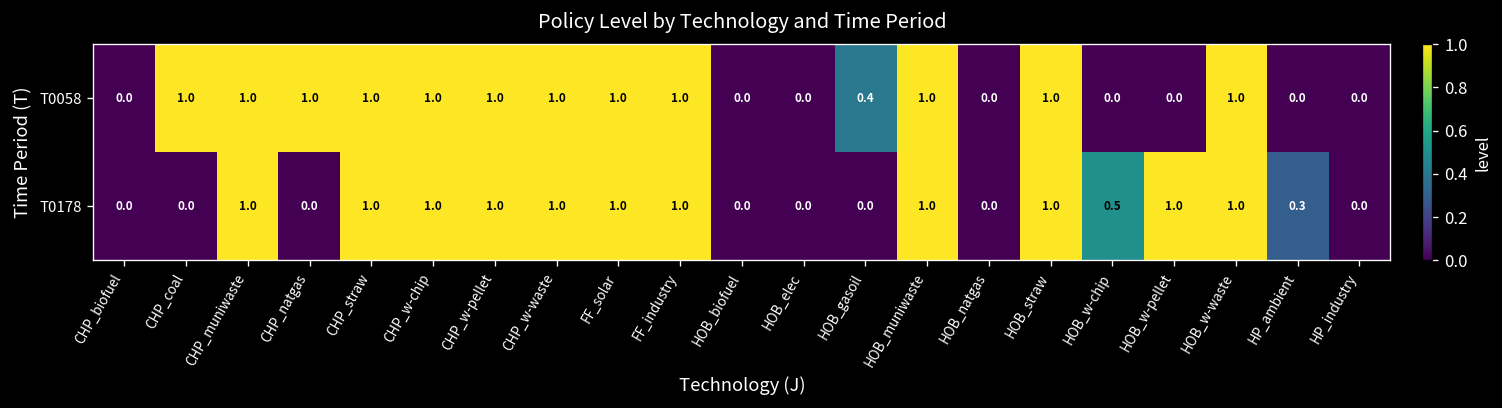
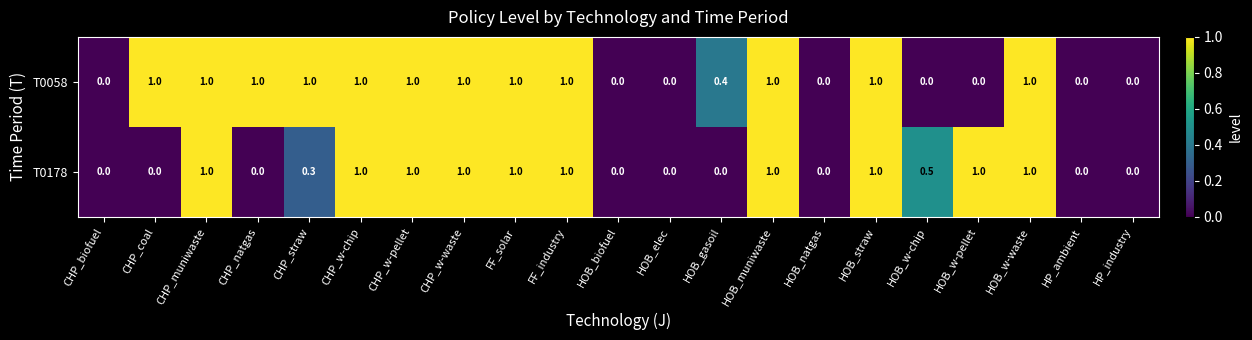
  {
    "T0058": {
      "CHP_biofuel": 0.0,
      "CHP_coal": 1.0,
      "CHP_muniwaste": 1.0,
      "CHP_natgas": 1.0,
      "CHP_straw": 1.0,
      "CHP_w-chip": 1.0,
      "CHP_w-pellet": 1.0,
      "CHP_w-waste": 1.0,
      "FF_solar": 1.0,
      "FF_industry": 1.0,
      "HOB_biofuel": 0.0,
      "HOB_elec": 0.0,
      "HOB_gasoil": 0.4,
      "HOB_muniwaste": 1.0,
      "HOB_natgas": 0.0,
      "HOB_straw": 1.0,
      "HOB_w-chip": 0.0,
      "HOB_w-pellet": 0.0,
      "HOB_w-waste": 1.0,
      "HP_ambient": 0.0,
      "HP_industry": 0.0
    },
    "T0178": {
      "CHP_biofuel": 0.0,
      "CHP_coal": 0.0,
      "CHP_muniwaste": 1.0,
      "CHP_natgas": 0.0,
-     "CHP_straw": 1.0,
+     "CHP_straw": 0.3,
      "CHP_w-chip": 1.0,
      "CHP_w-pellet": 1.0,
      "CHP_w-waste": 1.0,
      "FF_solar": 1.0,
      "FF_industry": 1.0,
      "HOB_biofuel": 0.0,
      "HOB_elec": 0.0,
      "HOB_gasoil": 0.0,
      "HOB_muniwaste": 1.0,
      "HOB_natgas": 0.0,
      "HOB_straw": 1.0,
      "HOB_w-chip": 0.5,
      "HOB_w-pellet": 1.0,
      "HOB_w-waste": 1.0,
-     "HP_ambient": 0.3,
+     "HP_ambient": 0.0,
      "HP_industry": 0.0
    }
  }
